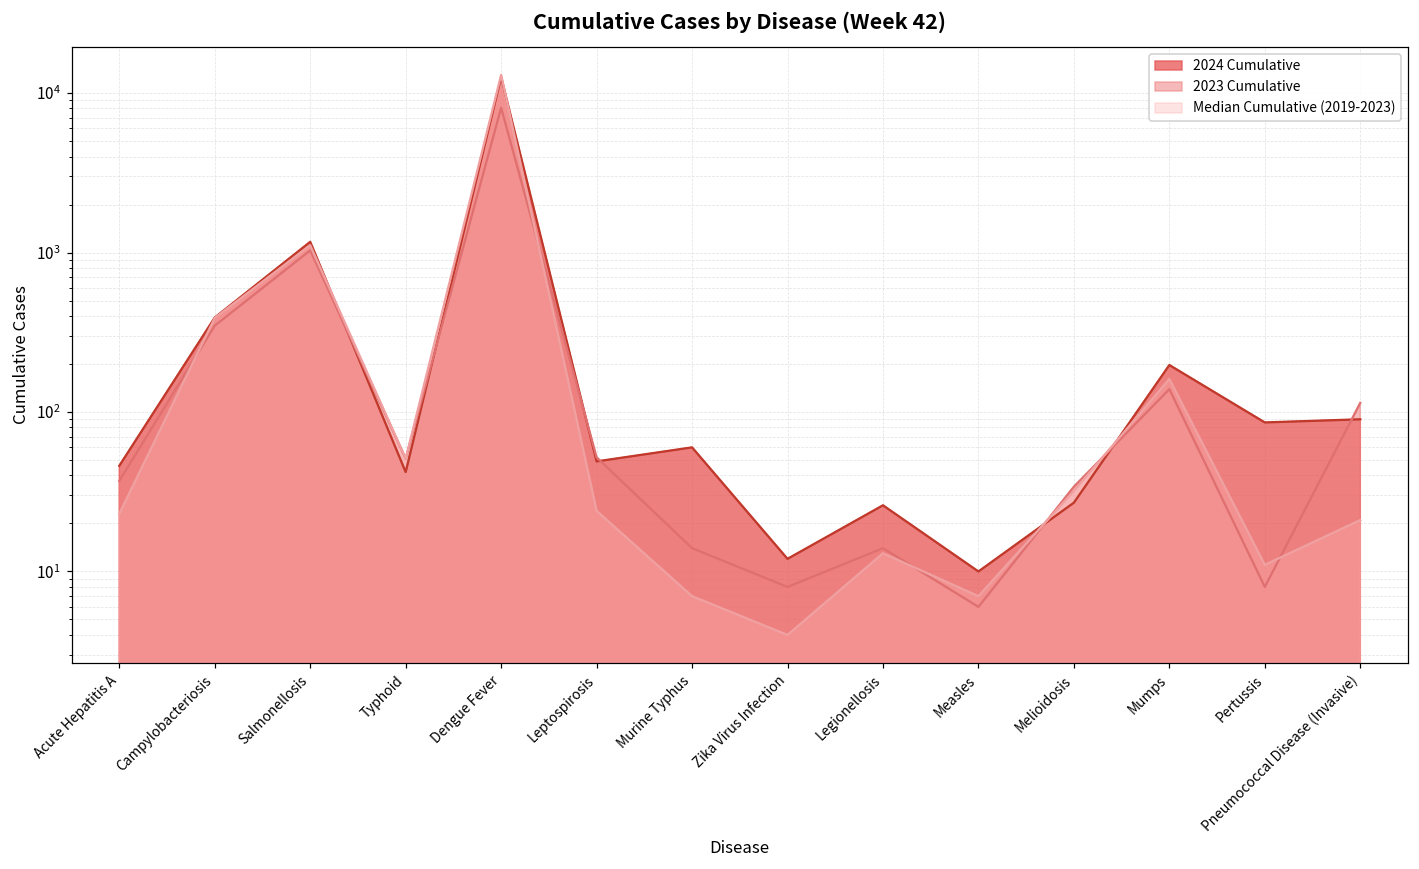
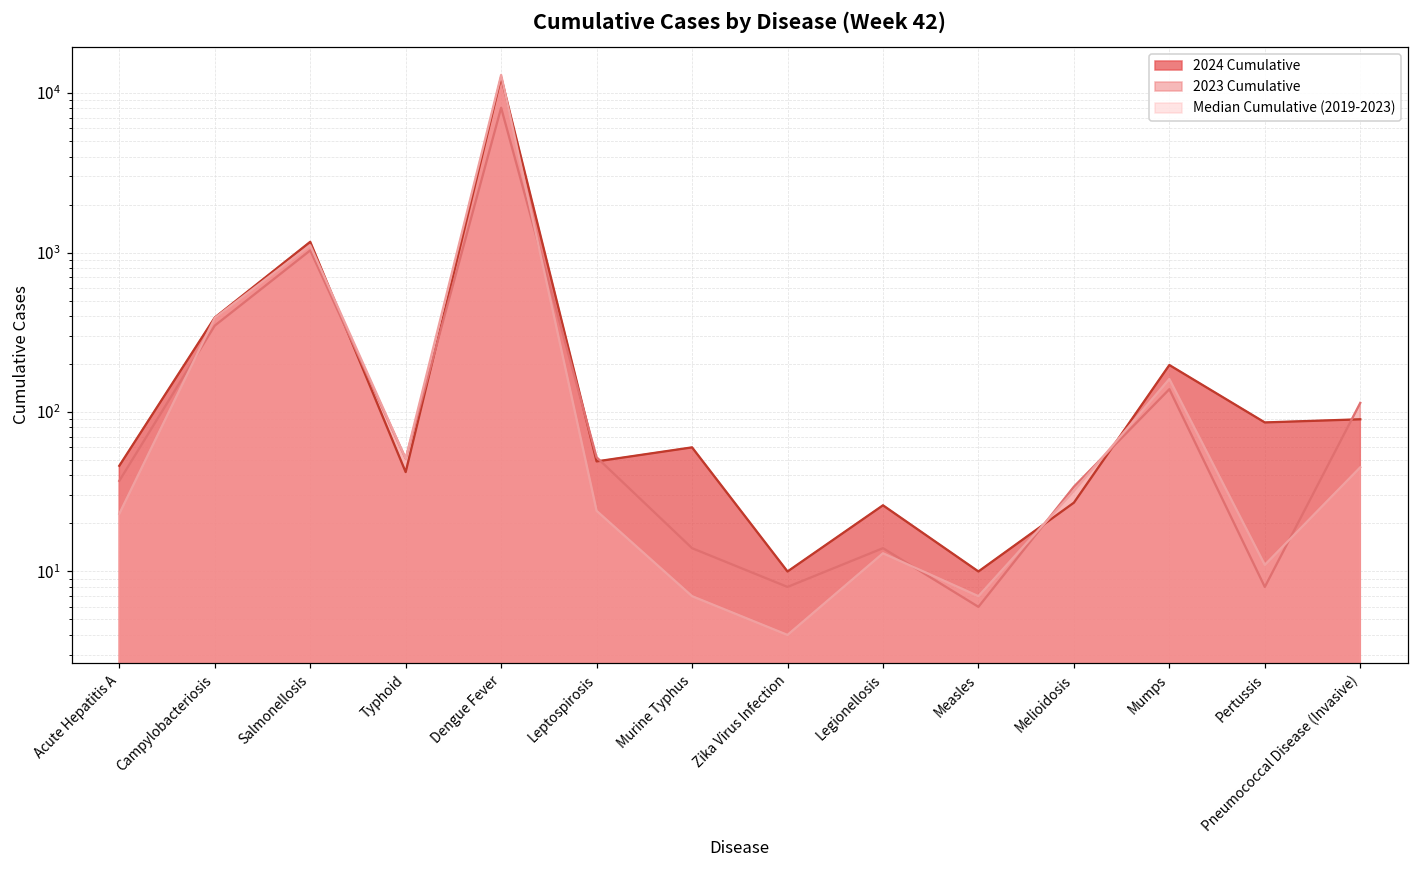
  {
    "2024 Cumulative": {
      "Acute Hepatitis A": 46,
      "Salmonellosis": 1200,
      "Typhoid": 42,
      "Leptospirosis": 49,
      "Murine Typhus": 60,
-     "Zika Virus Infection": 12,
+     "Zika Virus Infection": 10,
      "Legionellosis": 26,
      "Measles": 10,
      "Melioidosis": 27,
      "Mumps": 200,
      "Pertussis": 90,
      "Pneumococcal Disease (Invasive)": 90
    },
    "2023 Cumulative": {
      "Acute Hepatitis A": 37,
      "Campylobacteriosis": 350,
      "Salmonellosis": 1000,
      "Dengue Fever": 8000,
      "Leptospirosis": 52,
      "Murine Typhus": 14,
      "Zika Virus Infection": 8,
      "Legionellosis": 14,
      "Measles": 6,
      "Melioidosis": 34,
      "Mumps": 140,
      "Pertussis": 8,
      "Pneumococcal Disease (Invasive)": 110
    },
    "Median Cumulative (2019-2023)": {
      "Acute Hepatitis A": 23,
      "Salmonellosis": 1100,
      "Leptospirosis": 24,
      "Murine Typhus": 7,
      "Zika Virus Infection": 4,
      "Legionellosis": 13,
      "Measles": 7,
      "Melioidosis": 32,
      "Mumps": 160,
      "Pertussis": 11,
-     "Pneumococcal Disease (Invasive)": 21
+     "Pneumococcal Disease (Invasive)": 45
    }
  }
